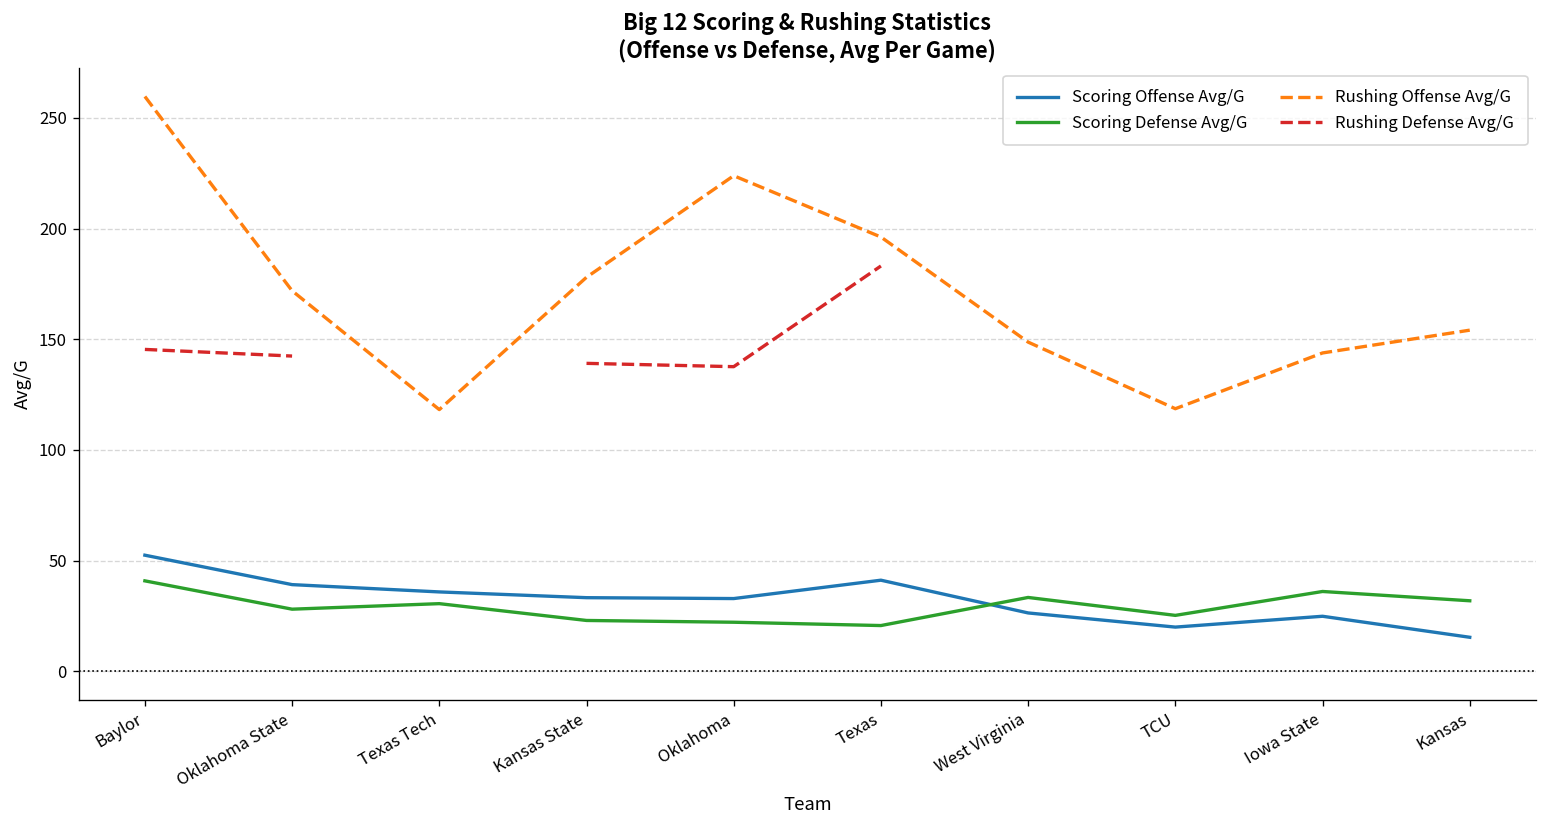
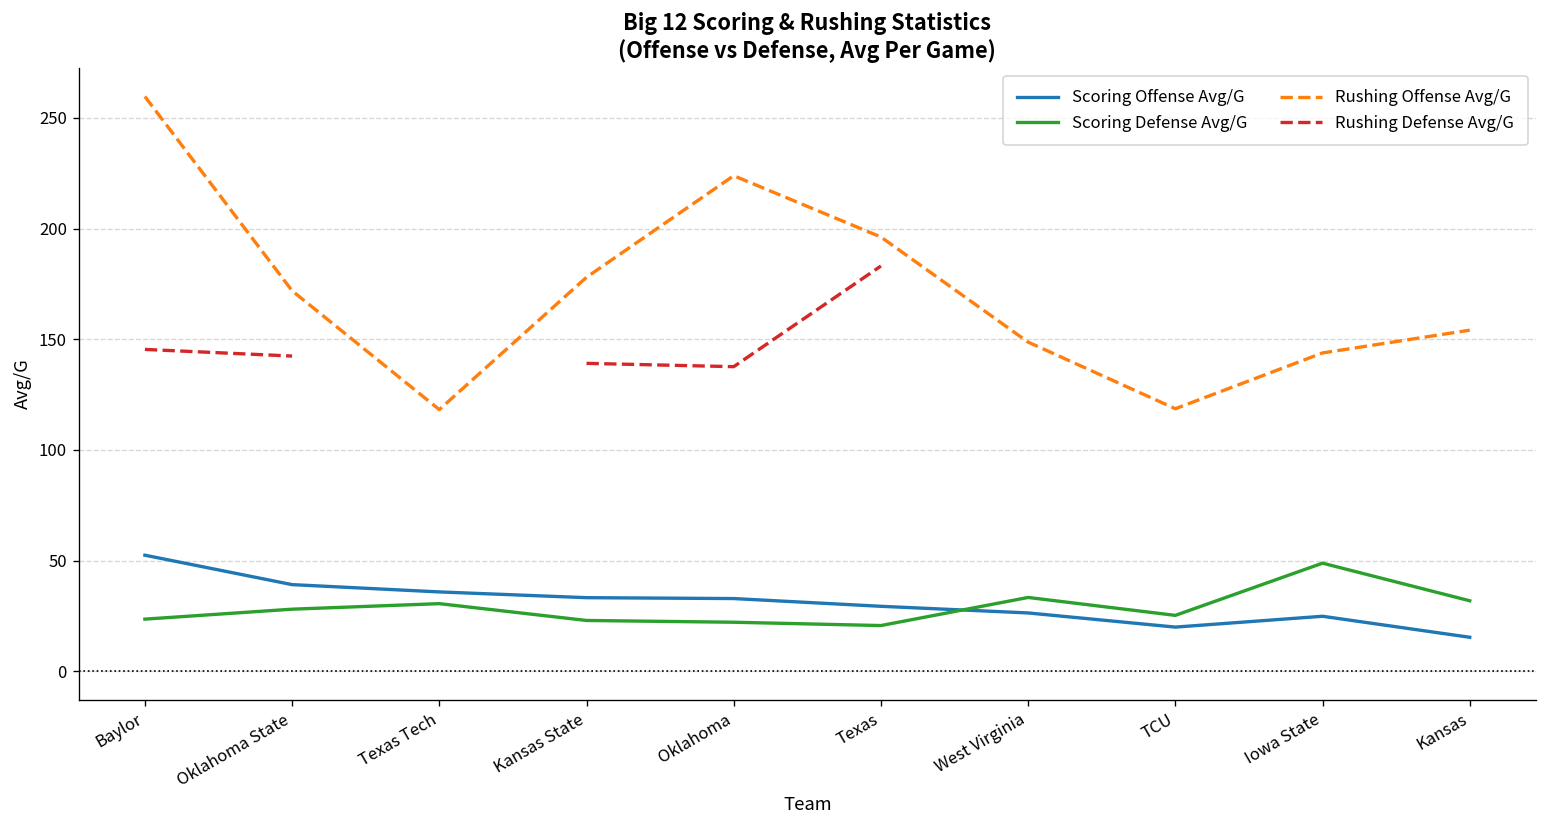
  {
    "Scoring Offense Avg/G": {
      "Baylor": 52,
      "Oklahoma State": 39,
      "Texas Tech": 36,
      "Kansas State": 33,
      "Oklahoma": 33,
-     "Texas": 41,
+     "Texas": 29,
      "West Virginia": 26,
      "TCU": 20,
      "Iowa State": 25,
      "Kansas": 15
    },
    "Scoring Defense Avg/G": {
-     "Baylor": 41,
+     "Baylor": 24,
      "Oklahoma State": 28,
      "Texas Tech": 31,
      "Kansas State": 23,
      "Oklahoma": 22,
      "Texas": 21,
      "West Virginia": 33,
      "TCU": 25,
-     "Iowa State": 36,
+     "Iowa State": 49,
      "Kansas": 32
    },
    "Rushing Offense Avg/G": {
      "Baylor": 260,
      "Oklahoma State": 172,
      "Texas Tech": 118,
      "Kansas State": 178,
      "Oklahoma": 224,
      "Texas": 196,
      "West Virginia": 149,
      "TCU": 119,
      "Iowa State": 144,
      "Kansas": 154
    },
    "Rushing Defense Avg/G": {
      "Baylor": 145,
      "Oklahoma State": 142,
      "Kansas State": 139,
      "Oklahoma": 138,
      "Texas": 183,
      "TCU": 131
    }
  }
